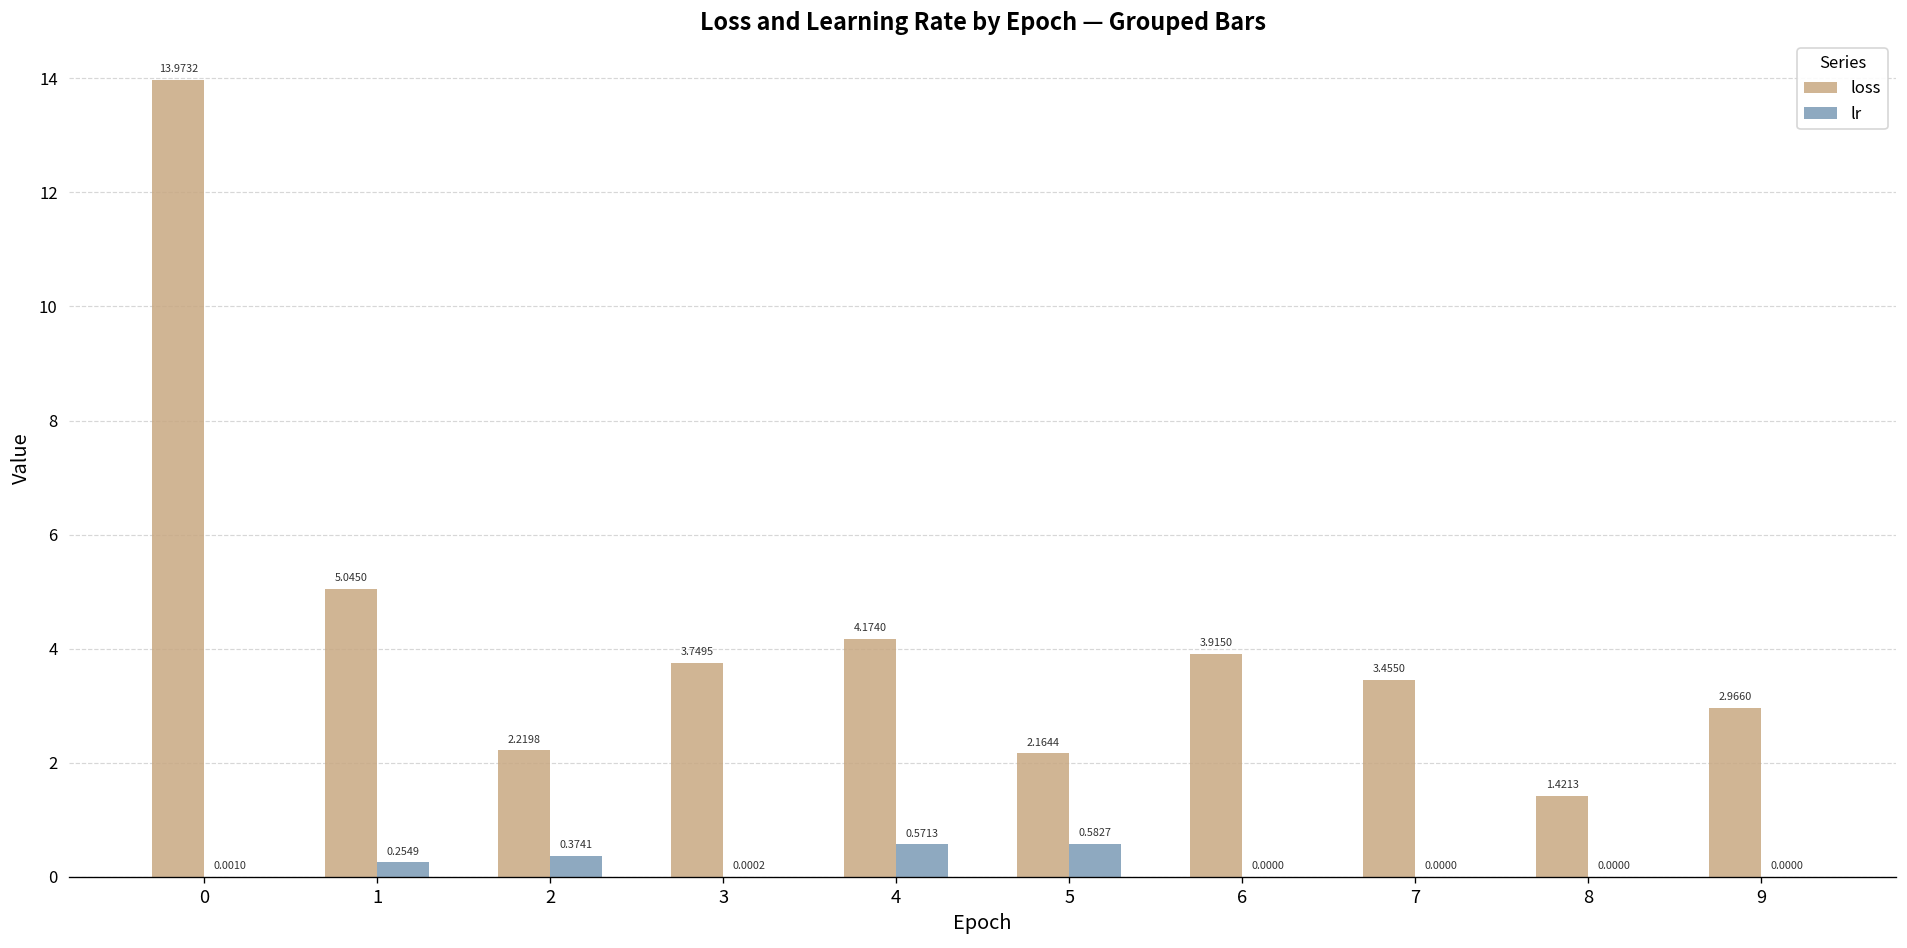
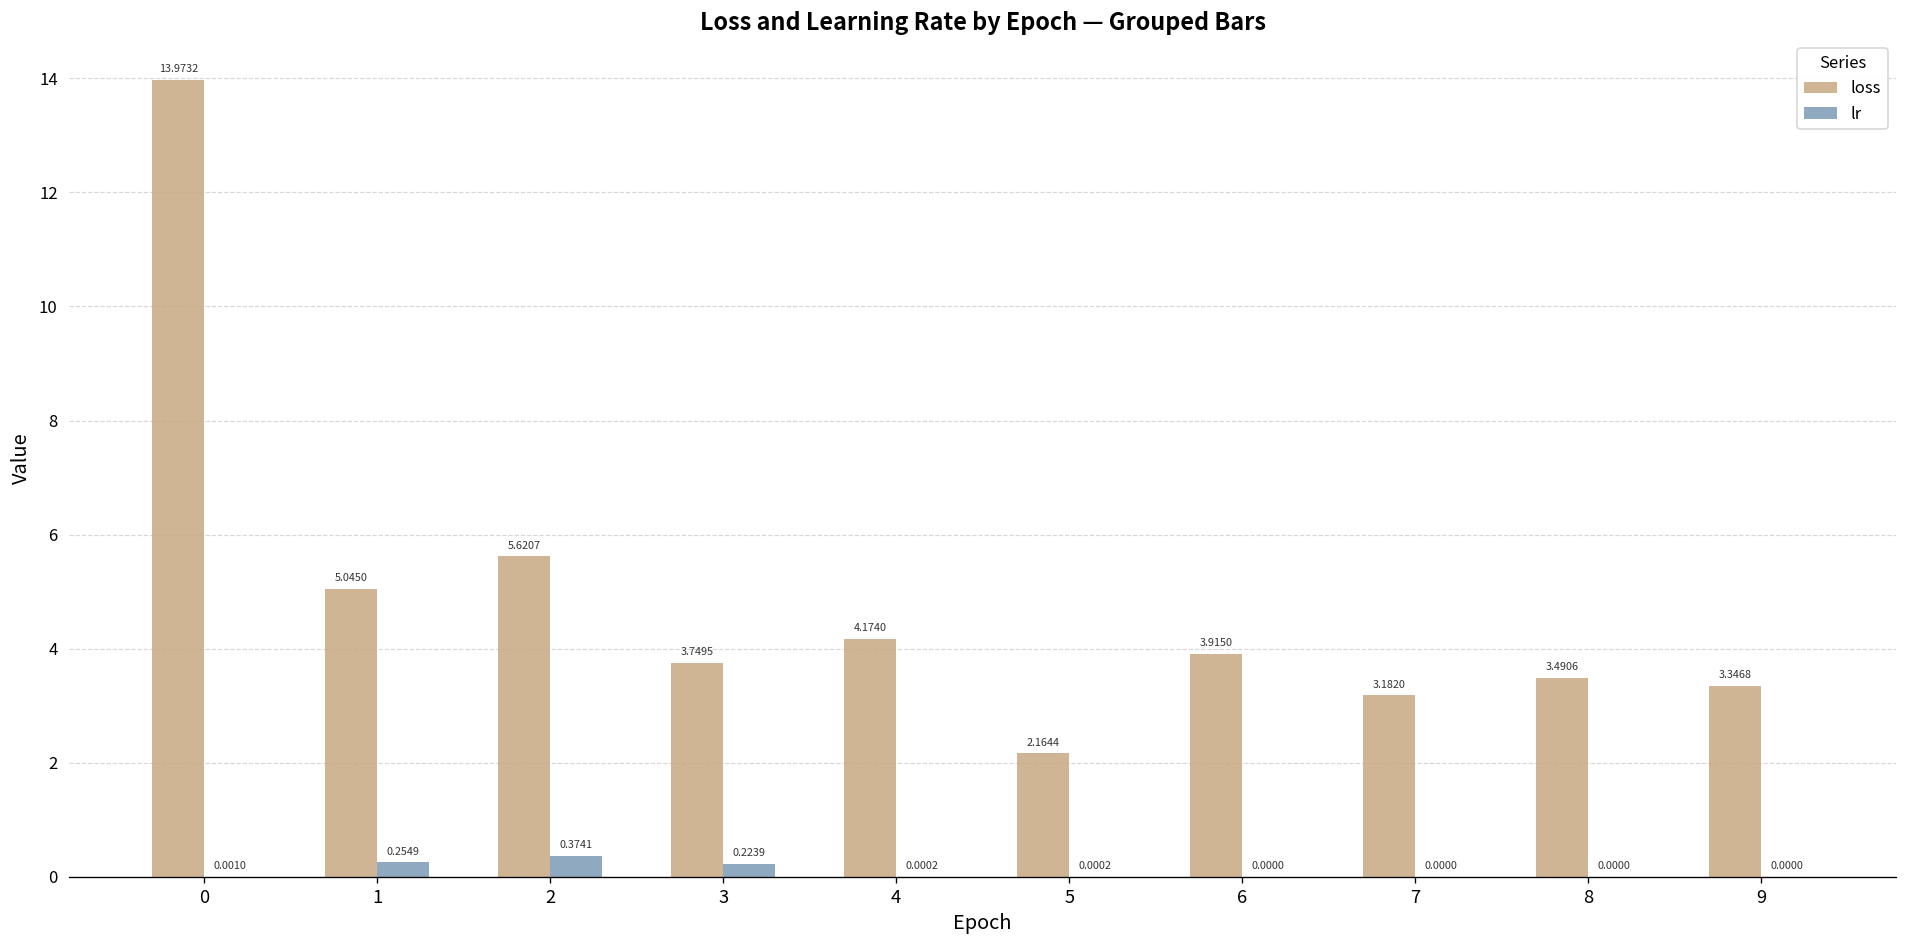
  {
    "loss": {
      "0": 13.9732,
      "1": 5.0450,
-     "2": 2.2198,
+     "2": 5.6207,
      "3": 3.7495,
      "4": 4.1740,
      "5": 2.1644,
      "6": 3.9150,
-     "7": 3.4550,
-     "8": 1.4213,
-     "9": 2.9660
+     "7": 3.1820,
+     "8": 3.4906,
+     "9": 3.3468
    },
    "lr": {
      "0": 0.0010,
      "1": 0.2549,
      "2": 0.3741,
-     "3": 0.0002,
-     "4": 0.5713,
-     "5": 0.5827,
+     "3": 0.2239,
+     "4": 0.0002,
+     "5": 0.0002,
      "6": 0.0000,
      "7": 0.0000,
      "8": 0.0000,
      "9": 0.0000
    }
  }
